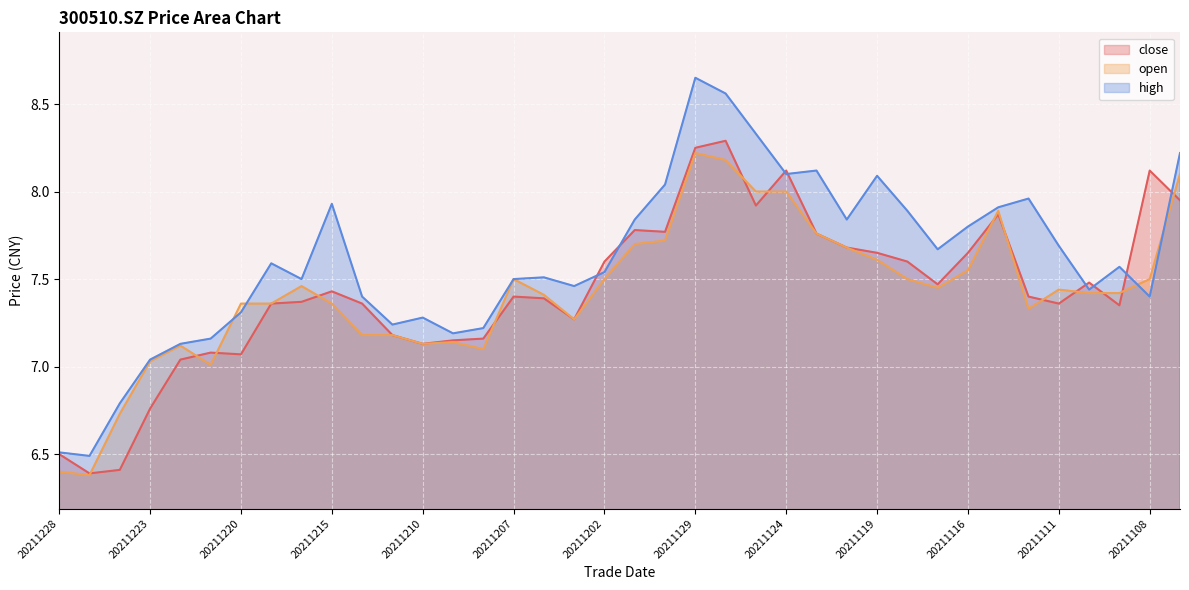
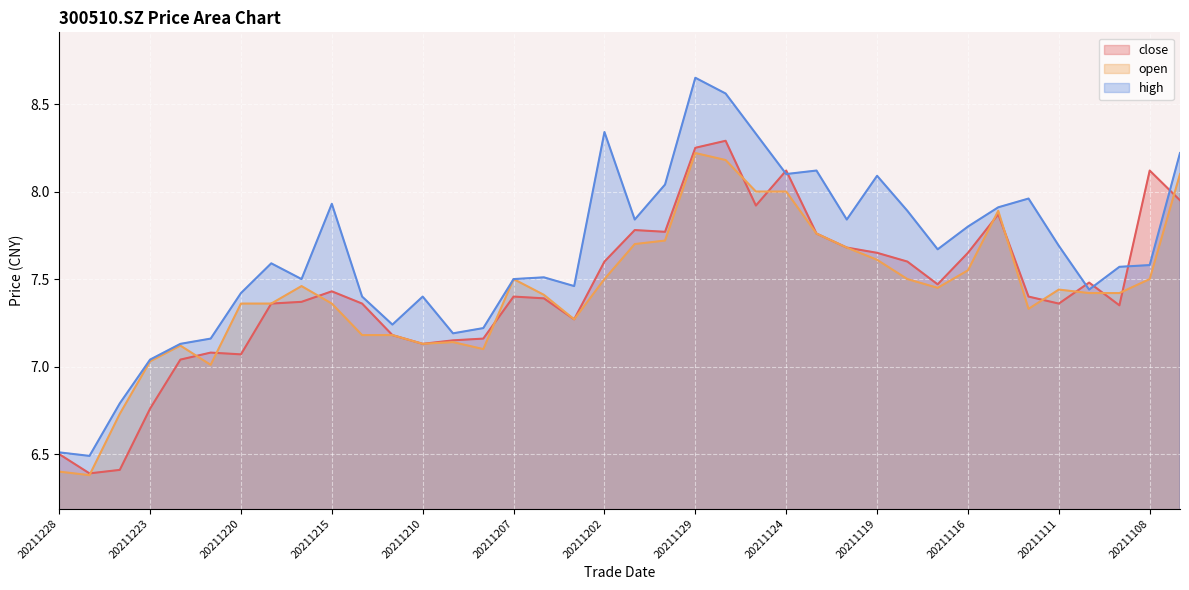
  {
    "high": {
-     "20211220": 7.31,
+     "20211220": 7.42,
      "20211215": 7.93,
-     "20211210": 7.28,
-     "20211202": 7.54,
+     "20211210": 7.40,
+     "20211202": 8.34,
      "20211129": 8.65,
      "20211124": 8.10,
      "20211119": 8.09,
      "20211116": 7.80,
      "20211111": 7.69,
-     "20211108": 7.40
+     "20211108": 7.58
    }
  }
